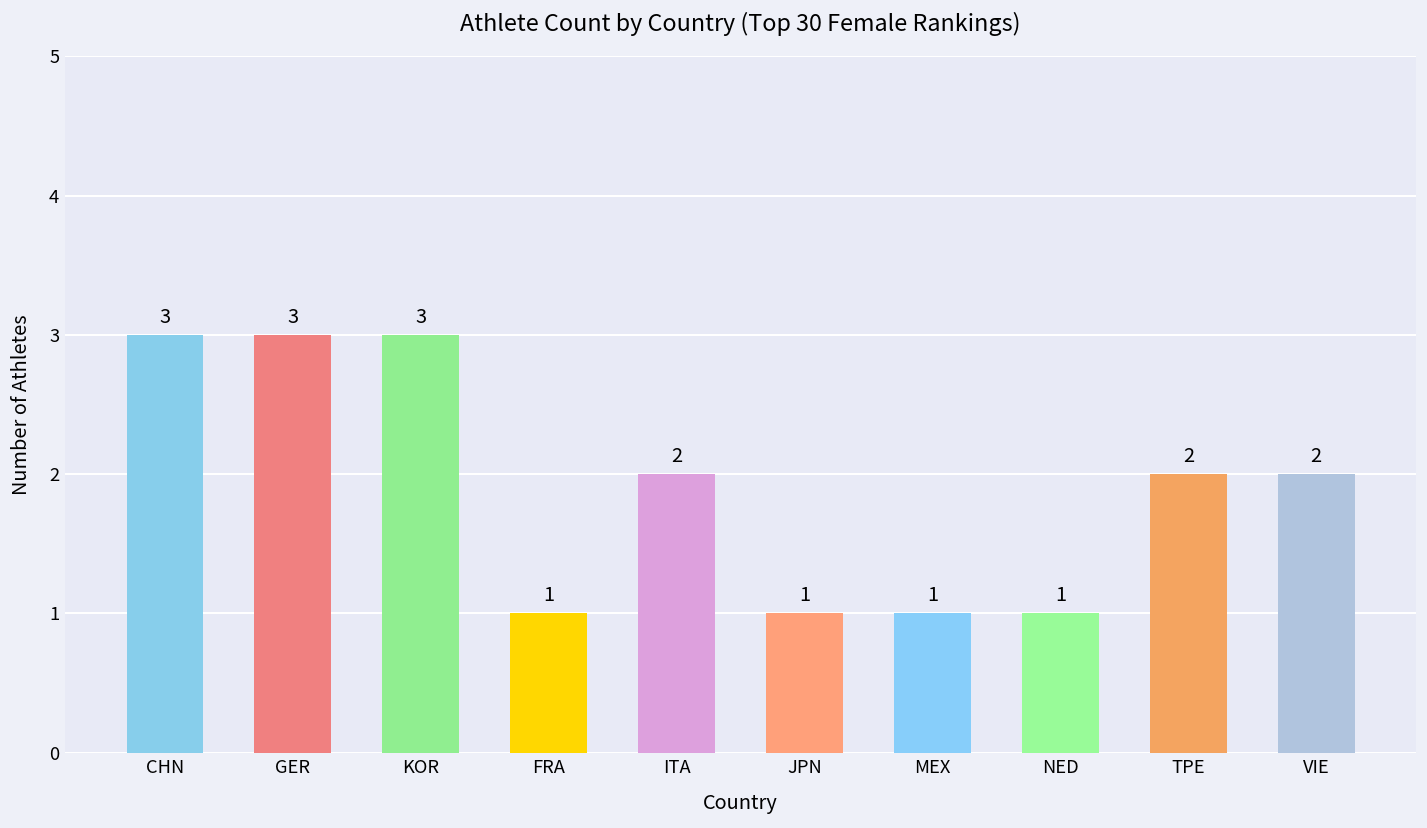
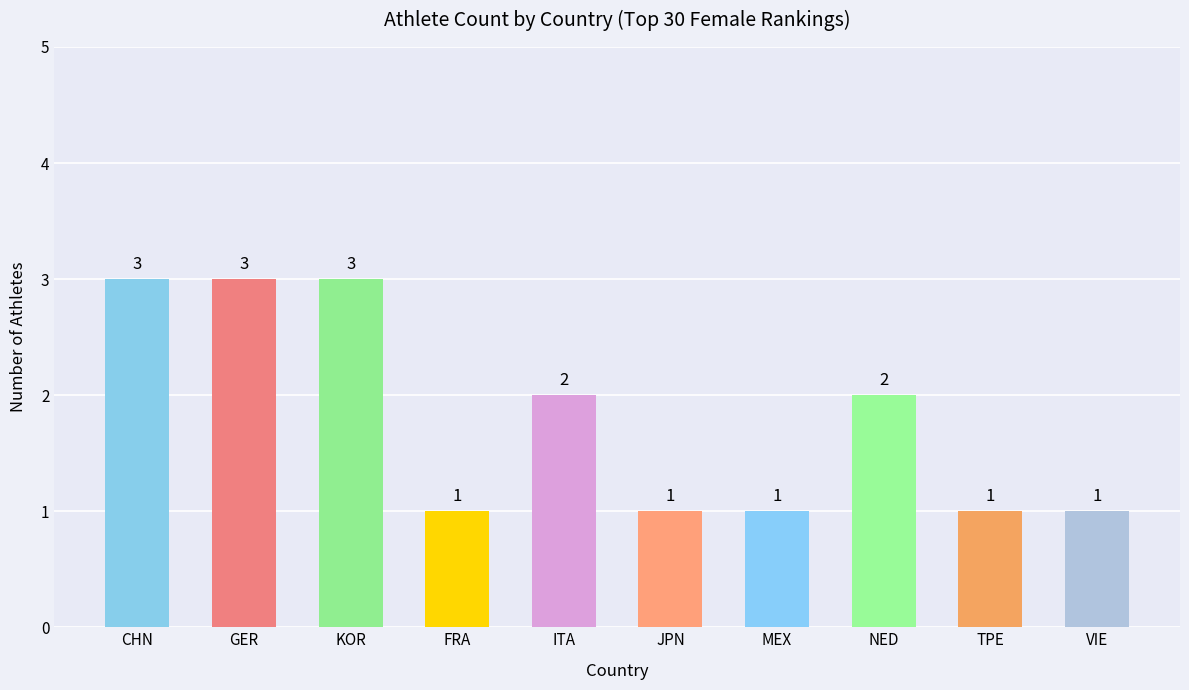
  {
    "CHN": 3,
    "GER": 3,
    "KOR": 3,
    "FRA": 1,
    "ITA": 2,
    "JPN": 1,
    "MEX": 1,
-   "NED": 1,
-   "TPE": 2,
-   "VIE": 2
+   "NED": 2,
+   "TPE": 1,
+   "VIE": 1
  }
